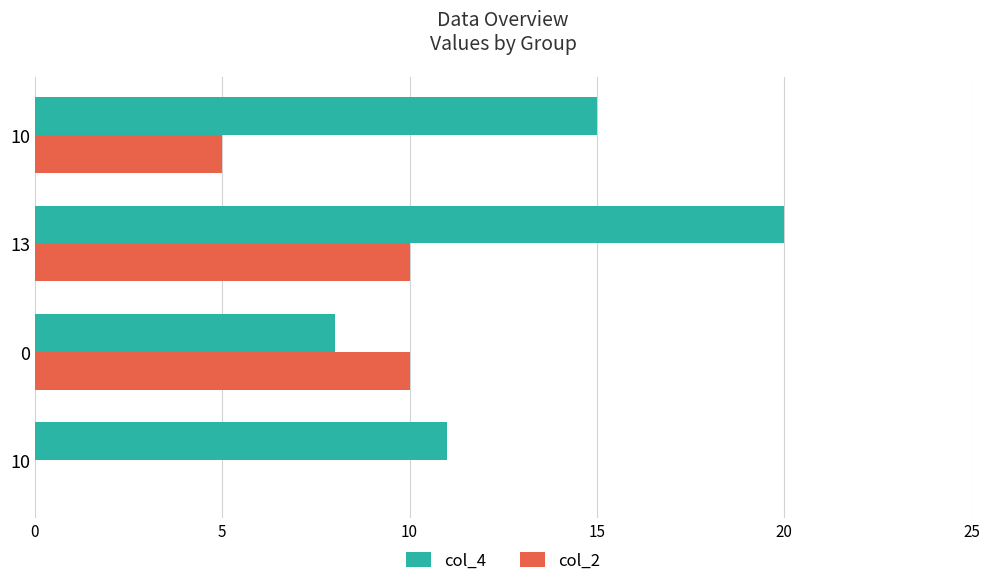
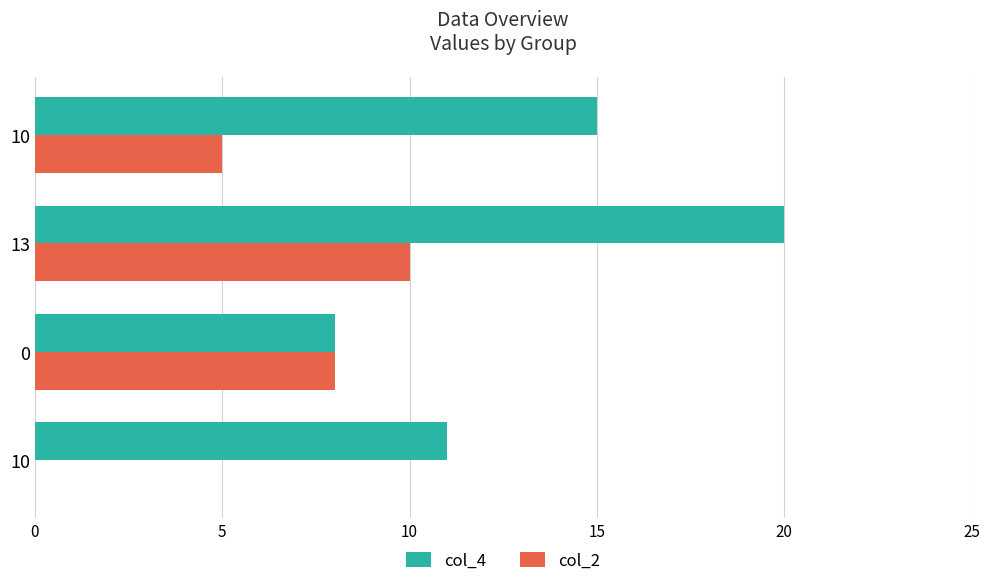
  {
    "col_4": {
      "13": 20,
      "0": 8
    },
    "col_2": {
      "13": 10,
-     "0": 10
+     "0": 8
    }
  }
